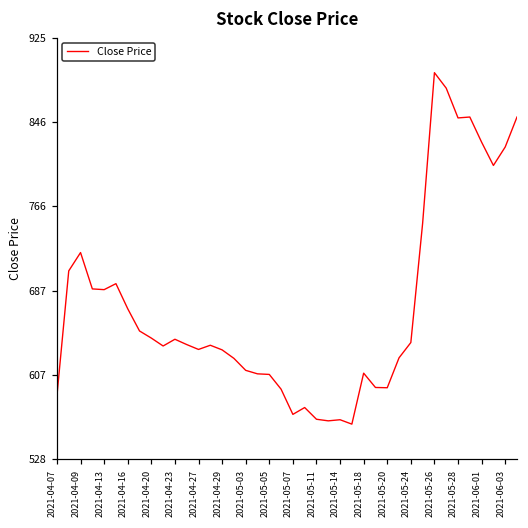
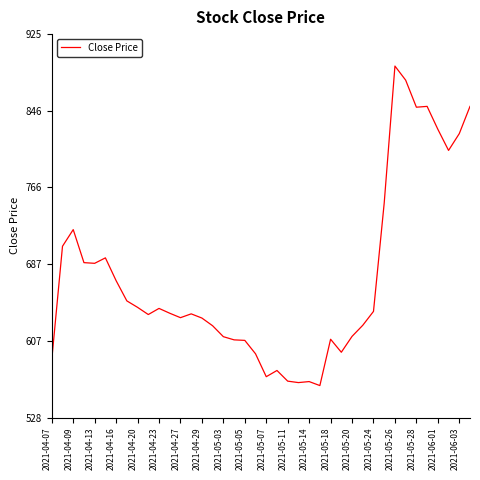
  {
    "2021-04-07": 590,
    "2021-04-09": 720,
    "2021-04-13": 690,
    "2021-04-16": 670,
    "2021-04-20": 640,
    "2021-04-23": 640,
    "2021-04-27": 630,
    "2021-04-29": 630,
    "2021-05-03": 610,
    "2021-05-05": 610,
    "2021-05-07": 570,
    "2021-05-11": 570,
    "2021-05-14": 570,
    "2021-05-18": 610,
-   "2021-05-20": 600,
+   "2021-05-20": 610,
    "2021-05-24": 640,
    "2021-05-26": 890,
    "2021-05-28": 850,
    "2021-06-01": 830,
    "2021-06-03": 820
  }
